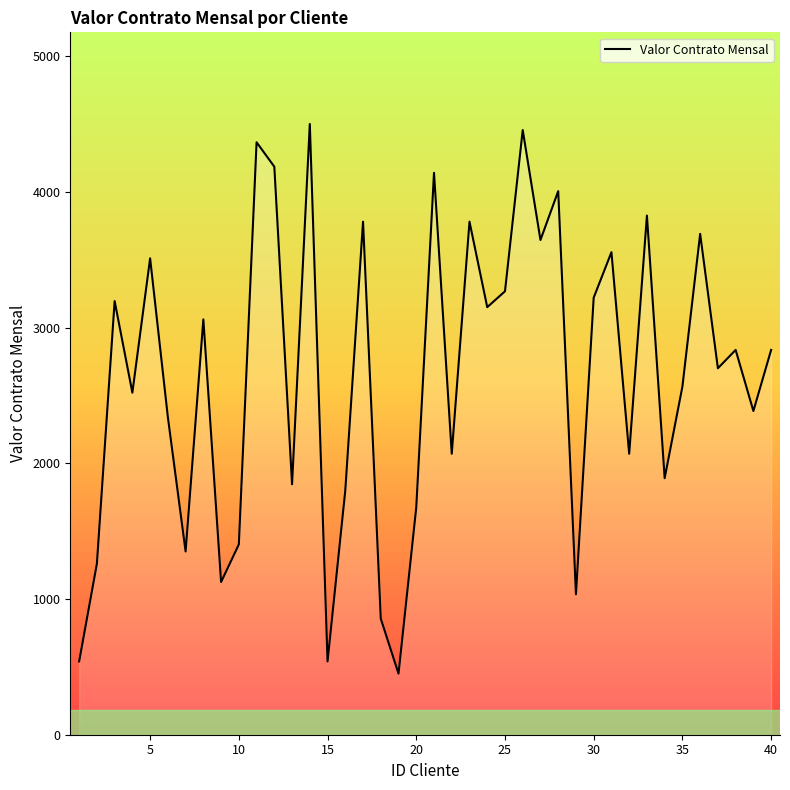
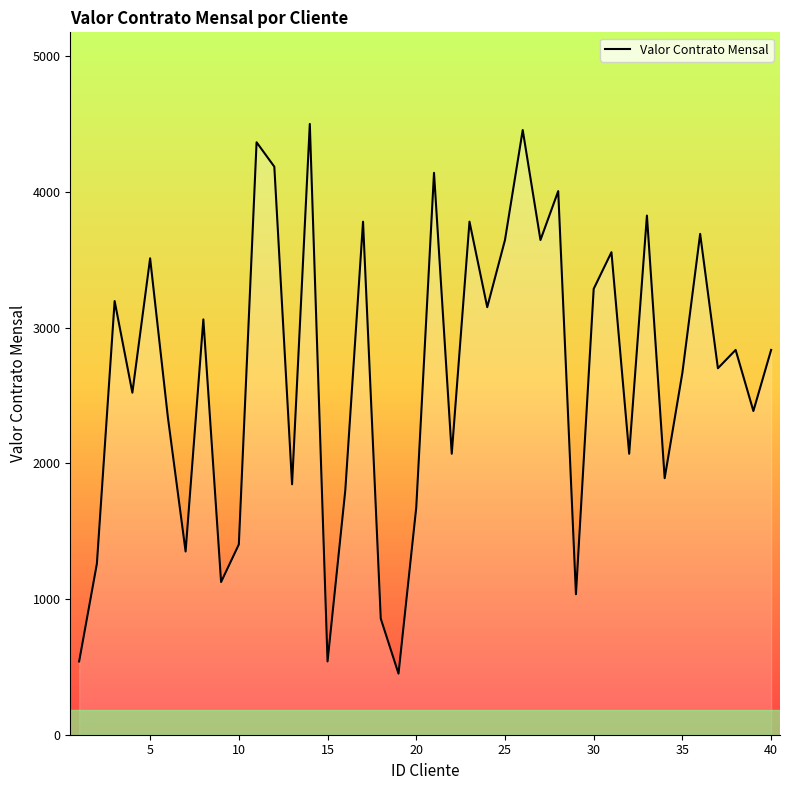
  {
    "5": 3510,
    "10": 1400,
    "15": 540,
    "20": 1680,
-   "25": 3270,
-   "30": 3220,
-   "35": 2570,
+   "25": 3650,
+   "30": 3290,
+   "35": 2670,
    "40": 2840
  }
